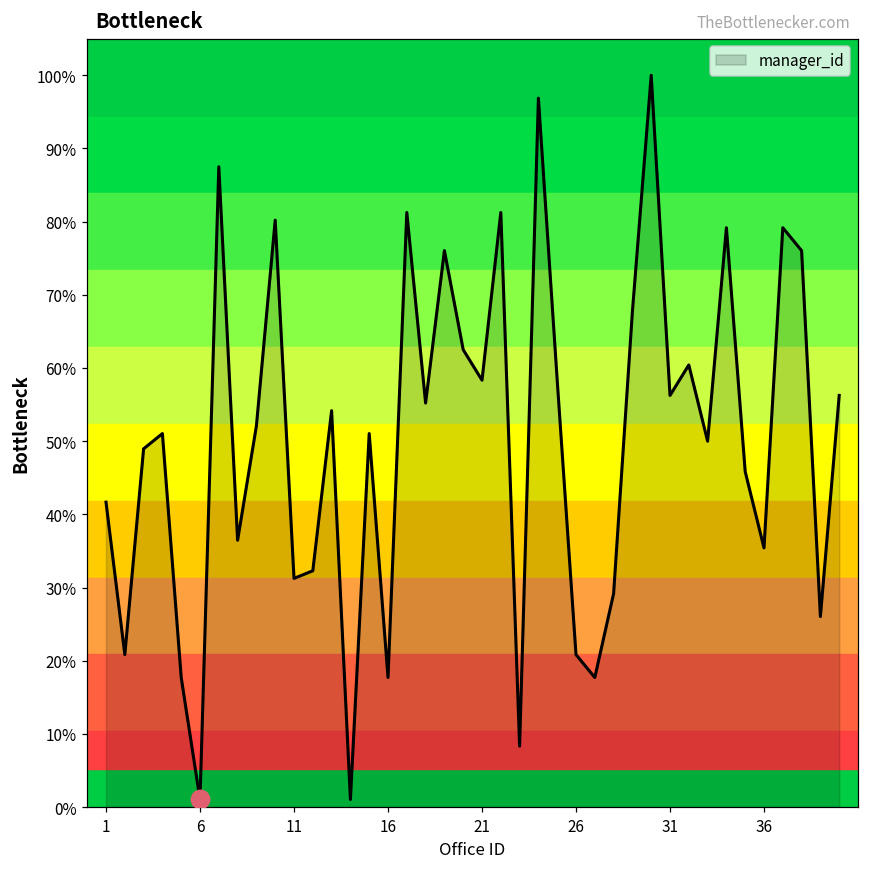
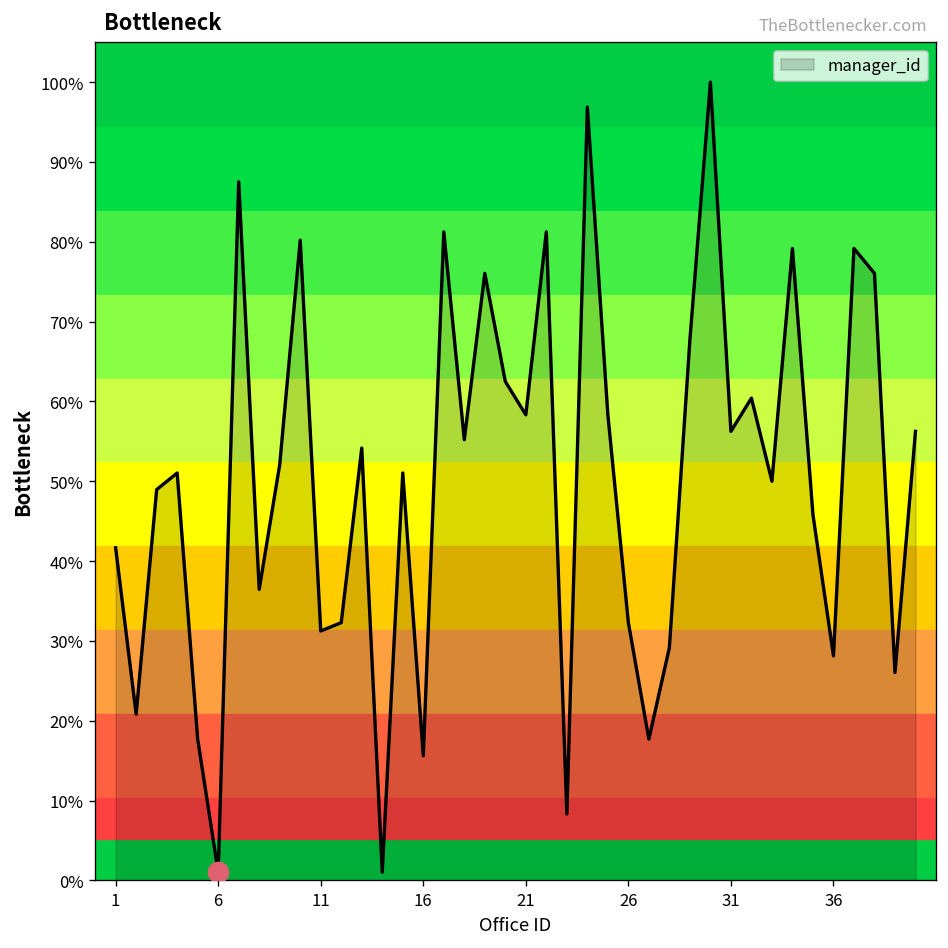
  {
    "manager_id": {
      "1": "42%",
      "11": "31%",
-     "16": "18%",
+     "16": "16%",
      "21": "58%",
-     "26": "21%",
+     "26": "32%",
      "31": "56%",
-     "36": "35%"
+     "36": "28%"
    }
  }
